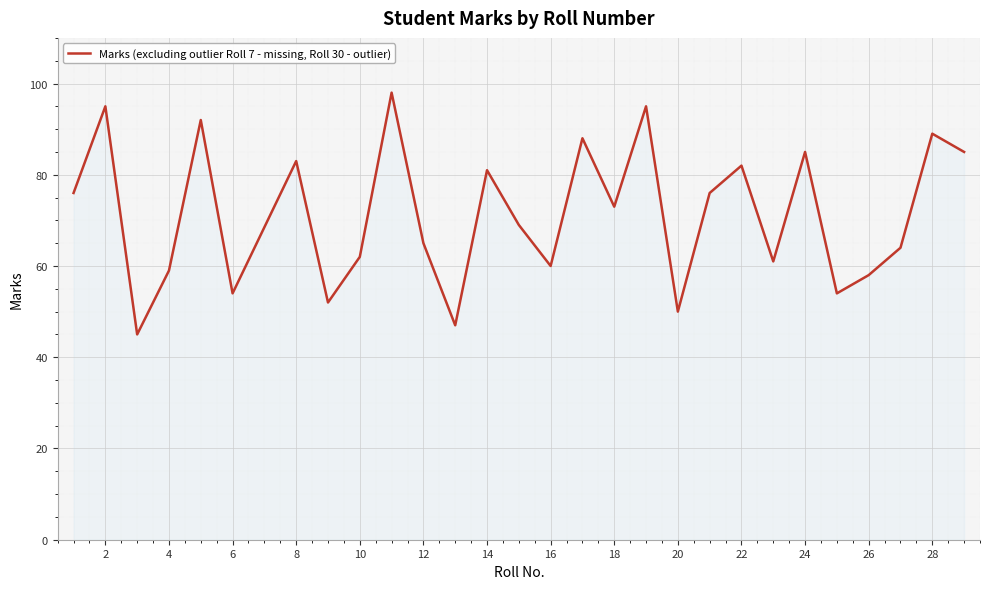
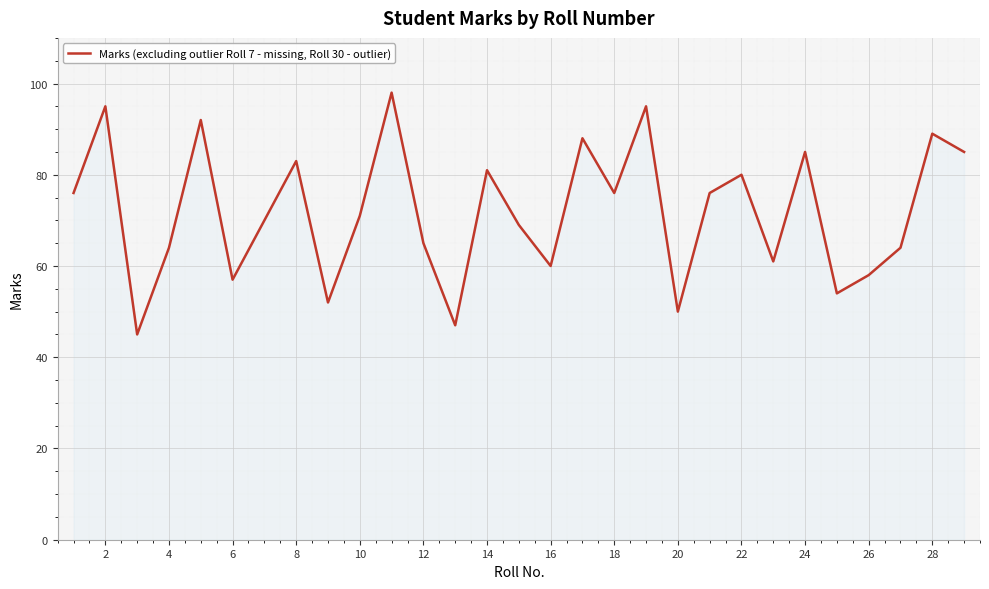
  {
    "2": 95,
-   "4": 59,
-   "6": 54,
+   "4": 64,
+   "6": 57,
    "8": 83,
-   "10": 62,
+   "10": 71,
    "12": 65,
    "14": 81,
    "16": 60,
-   "18": 73,
+   "18": 76,
    "20": 50,
-   "22": 82,
+   "22": 80,
    "24": 85,
    "26": 58,
    "28": 89
  }
